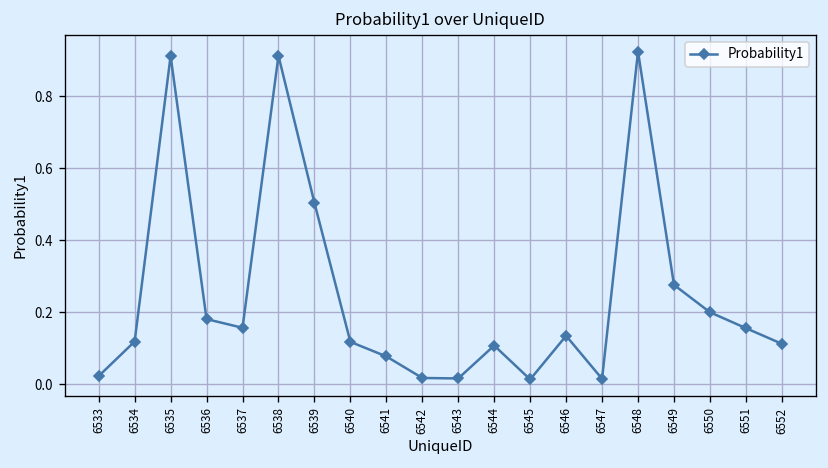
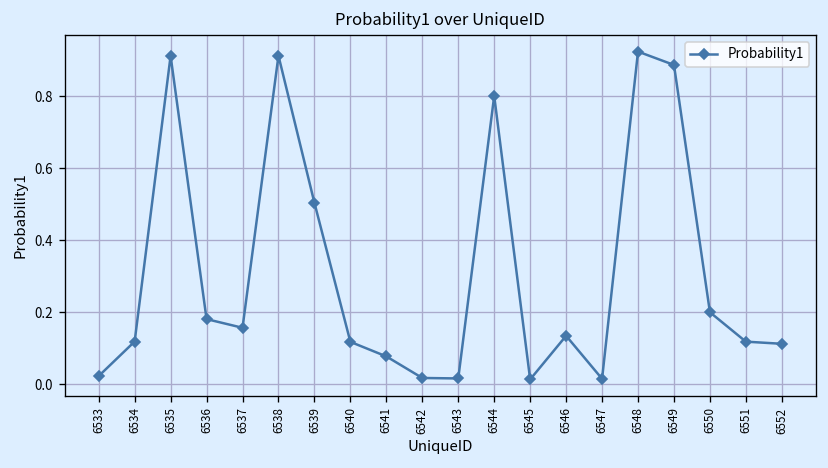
  {
    "6533": 0.02,
    "6534": 0.12,
    "6535": 0.91,
    "6536": 0.18,
    "6537": 0.16,
    "6538": 0.91,
    "6539": 0.50,
    "6540": 0.12,
    "6541": 0.08,
    "6542": 0.02,
    "6543": 0.02,
-   "6544": 0.11,
+   "6544": 0.80,
    "6545": 0.01,
    "6546": 0.13,
    "6547": 0.01,
    "6548": 0.92,
-   "6549": 0.28,
+   "6549": 0.89,
    "6550": 0.20,
-   "6551": 0.16,
+   "6551": 0.12,
    "6552": 0.11
  }
